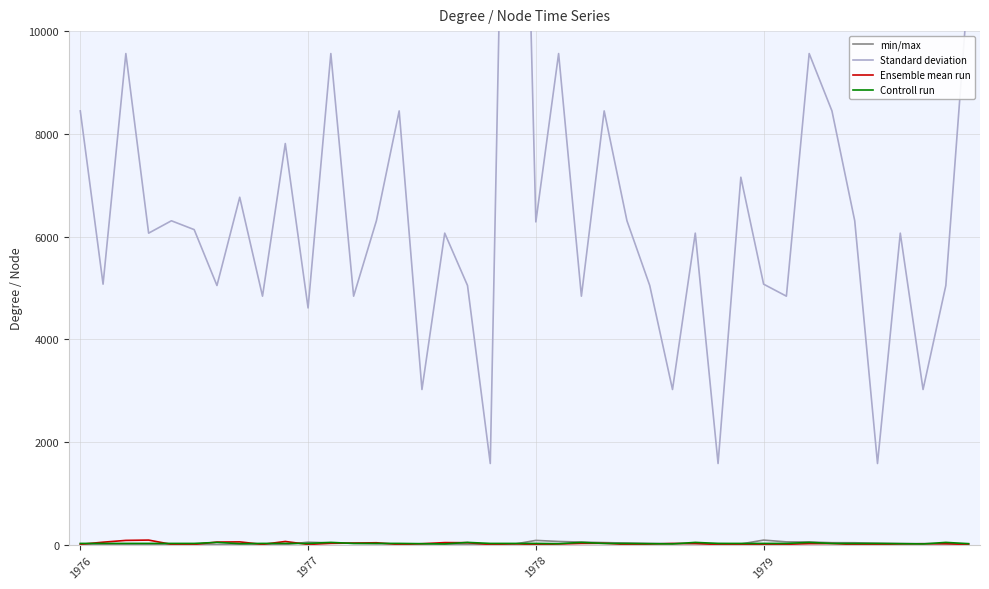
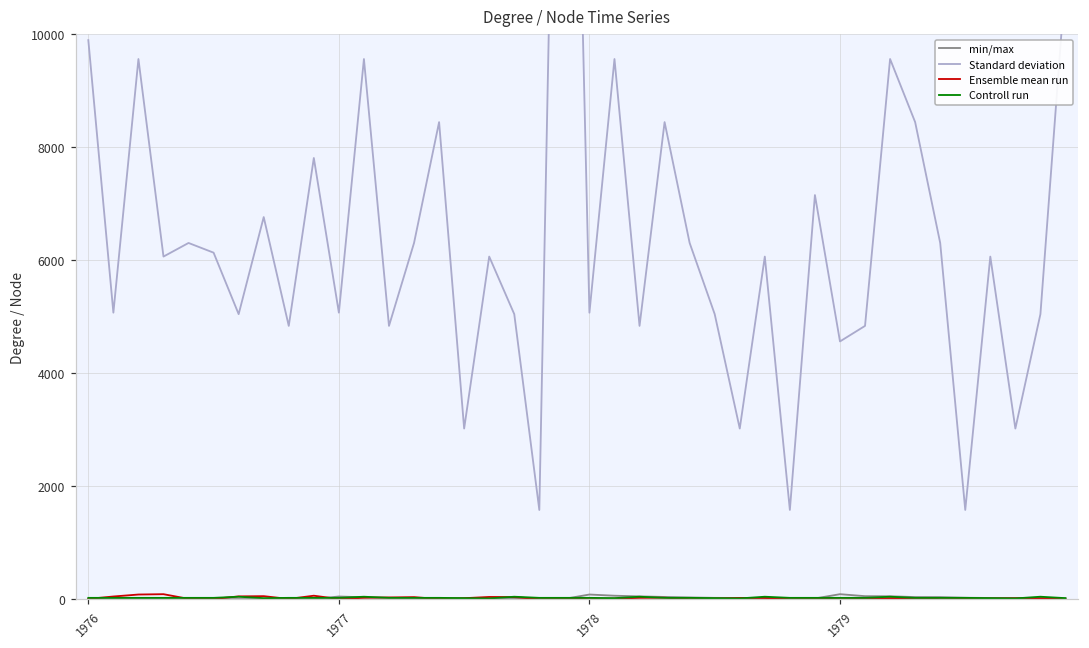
  {
    "min/max": {
      "1978": 100,
      "1979": 100
    },
    "Standard deviation": {
-     "1976": 8400,
-     "1977": 4600,
-     "1978": 6300,
-     "1979": 5100
+     "1976": 9900,
+     "1977": 5100,
+     "1978": 5100,
+     "1979": 4600
    }
  }
